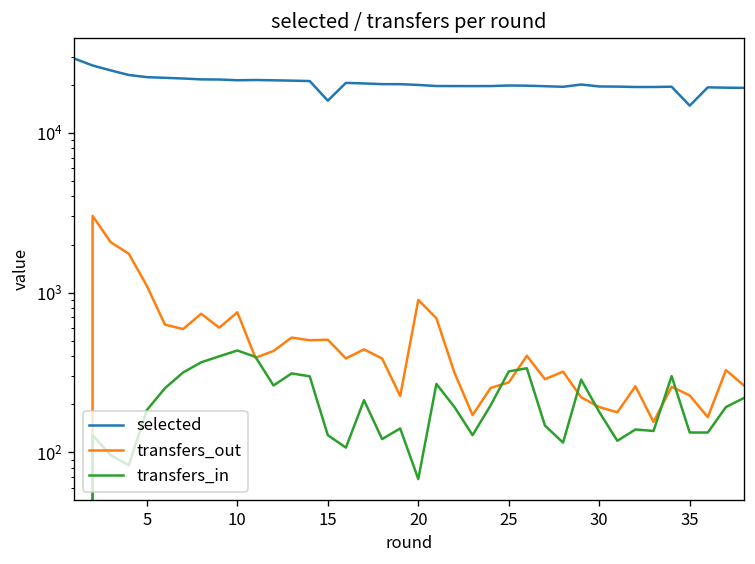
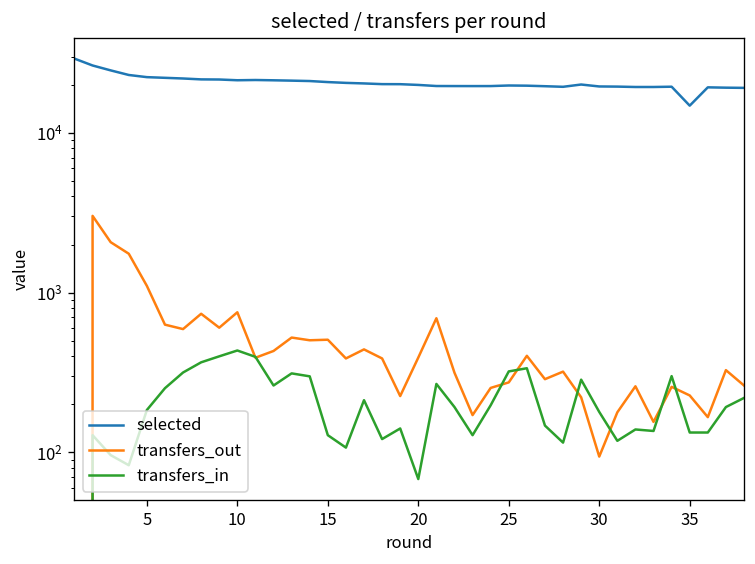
  {
    "selected": {
      "5": 22000,
      "10": 21000,
-     "15": 16000,
+     "15": 21000,
      "20": 20000,
      "25": 20000,
      "30": 20000,
      "35": 15000
    },
    "transfers_out": {
      "5": 1100,
      "10": 800,
      "15": 510,
-     "20": 900,
+     "20": 390,
      "25": 270,
-     "30": 190,
+     "30": 90,
      "35": 230
    },
    "transfers_in": {
      "5": 180,
      "10": 430,
      "15": 130,
      "20": 70,
      "25": 320,
      "30": 180,
      "35": 130
    }
  }
